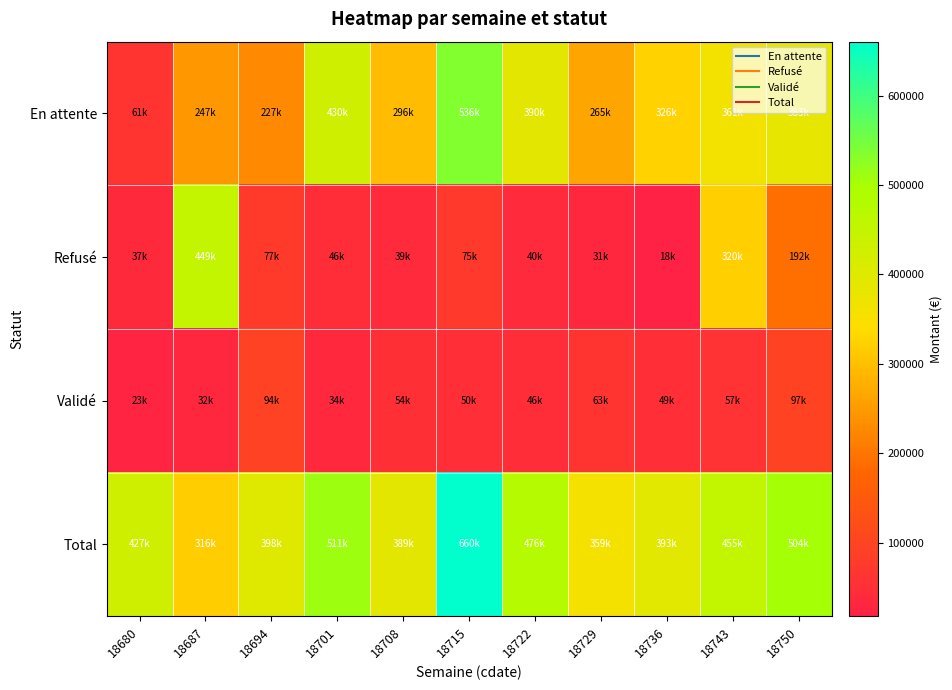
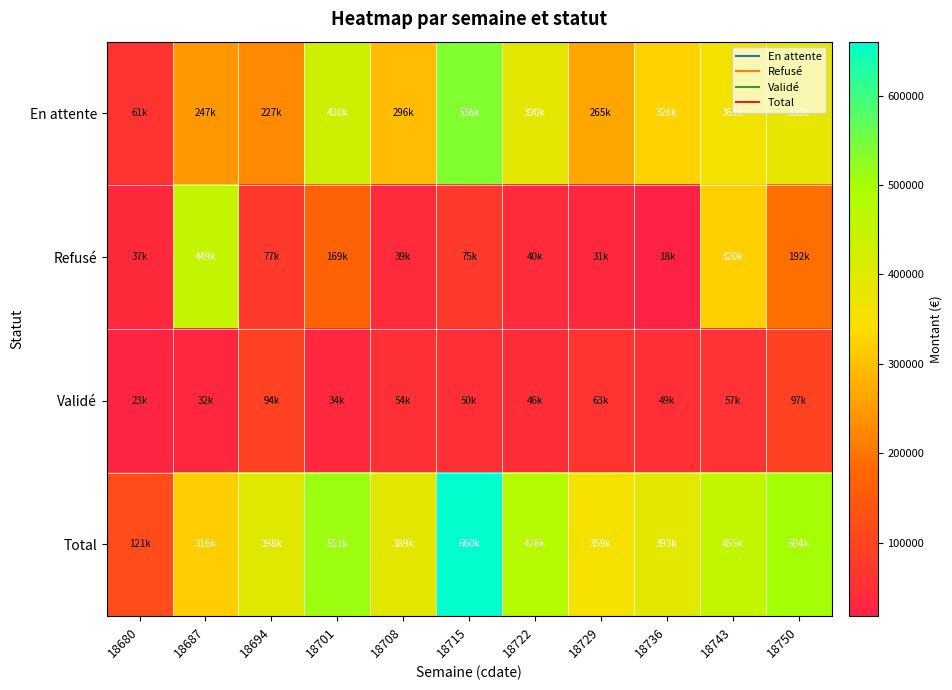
  {
    "En attente": {
      "18680": "61k",
      "18687": "247k",
      "18694": "227k",
      "18701": "430k",
      "18708": "296k",
      "18715": "536k",
      "18722": "390k",
      "18729": "265k",
      "18736": "326k"
    },
    "Refusé": {
      "18680": "37k",
      "18687": "449k",
      "18694": "77k",
-     "18701": "46k",
+     "18701": "169k",
      "18708": "39k",
      "18715": "75k",
      "18722": "40k",
      "18729": "31k",
      "18736": "18k",
      "18743": "320k",
      "18750": "192k"
    },
    "Validé": {
      "18680": "23k",
      "18687": "32k",
      "18694": "94k",
      "18701": "34k",
      "18708": "54k",
      "18715": "50k",
      "18722": "46k",
      "18729": "63k",
      "18736": "49k",
      "18743": "57k",
      "18750": "97k"
    },
    "Total": {
-     "18680": "427k",
+     "18680": "121k",
      "18687": "316k",
      "18694": "398k",
      "18701": "511k",
      "18708": "389k",
      "18715": "660k",
      "18722": "476k",
      "18729": "359k",
      "18736": "393k",
      "18743": "455k",
      "18750": "504k"
    }
  }
